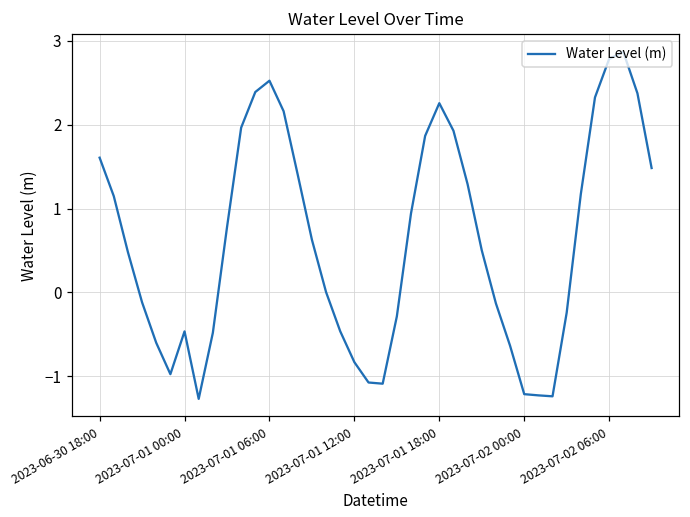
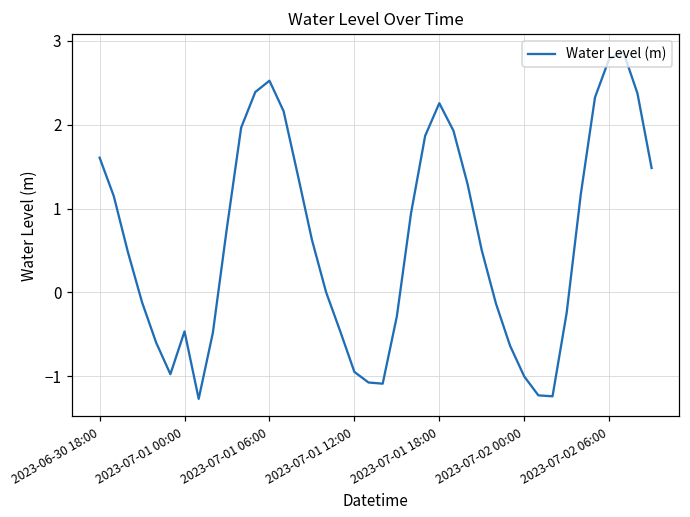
  {
    "2023-06-30 18:00": 1.6,
    "2023-07-01 00:00": -0.5,
    "2023-07-01 06:00": 2.5,
-   "2023-07-01 12:00": -0.8,
+   "2023-07-01 12:00": -0.9,
    "2023-07-01 18:00": 2.3,
-   "2023-07-02 00:00": -1.2
+   "2023-07-02 00:00": -1.0
  }
